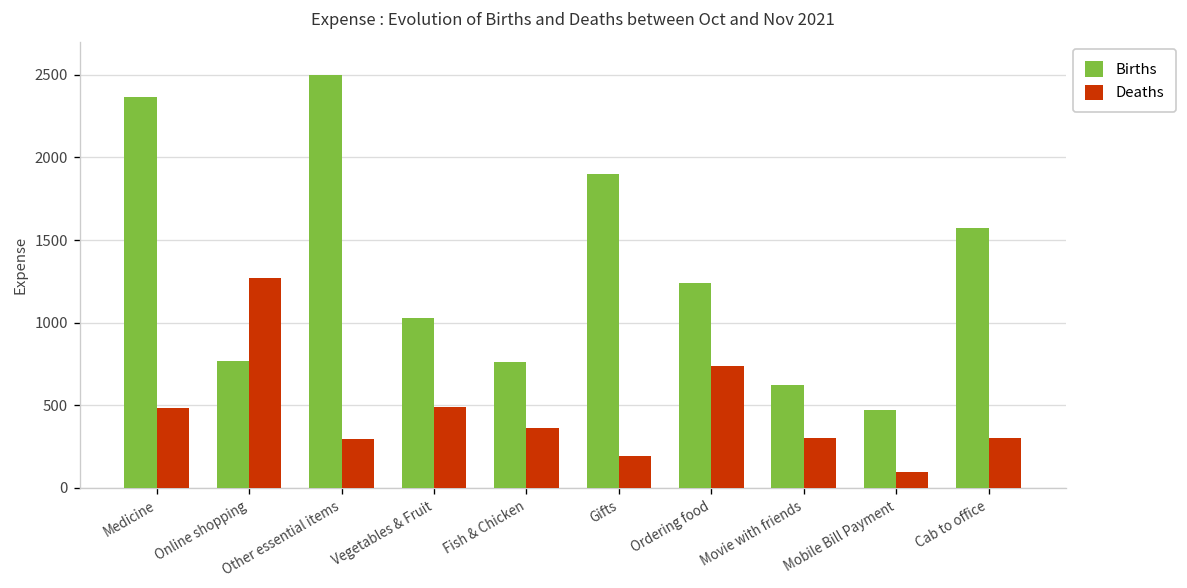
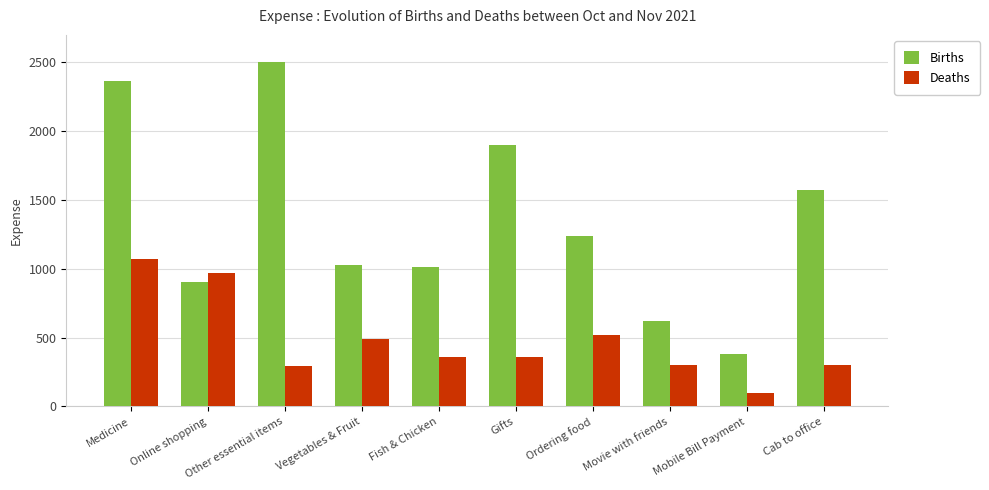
  {
    "Births": {
      "Medicine": 2370,
-     "Online shopping": 770,
+     "Online shopping": 900,
      "Other essential items": 2500,
      "Vegetables & Fruit": 1030,
-     "Fish & Chicken": 760,
+     "Fish & Chicken": 1010,
      "Gifts": 1900,
      "Ordering food": 1240,
      "Movie with friends": 620,
-     "Mobile Bill Payment": 470,
+     "Mobile Bill Payment": 380,
      "Cab to office": 1570
    },
    "Deaths": {
-     "Medicine": 480,
-     "Online shopping": 1270,
+     "Medicine": 1080,
+     "Online shopping": 970,
      "Other essential items": 300,
      "Vegetables & Fruit": 490,
      "Fish & Chicken": 360,
-     "Gifts": 190,
-     "Ordering food": 740,
+     "Gifts": 360,
+     "Ordering food": 520,
      "Movie with friends": 300,
      "Mobile Bill Payment": 100,
      "Cab to office": 300
    }
  }
